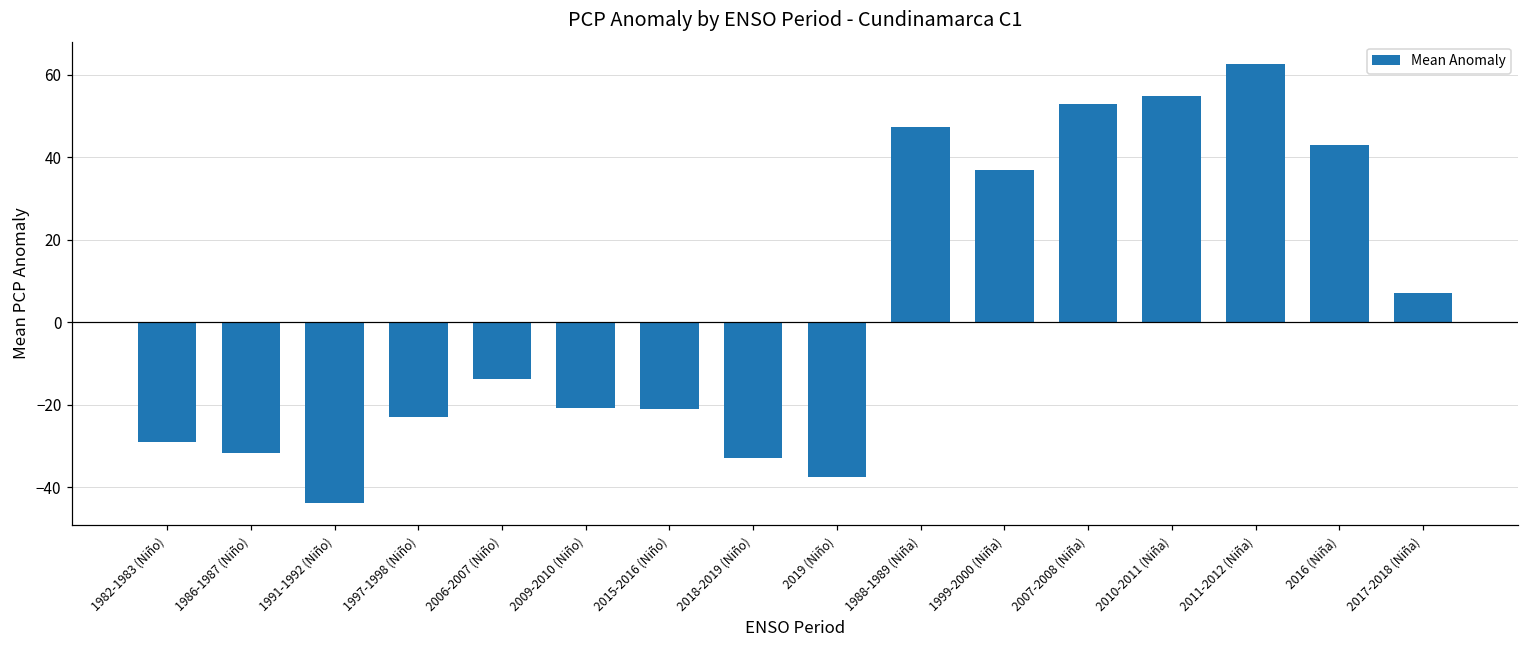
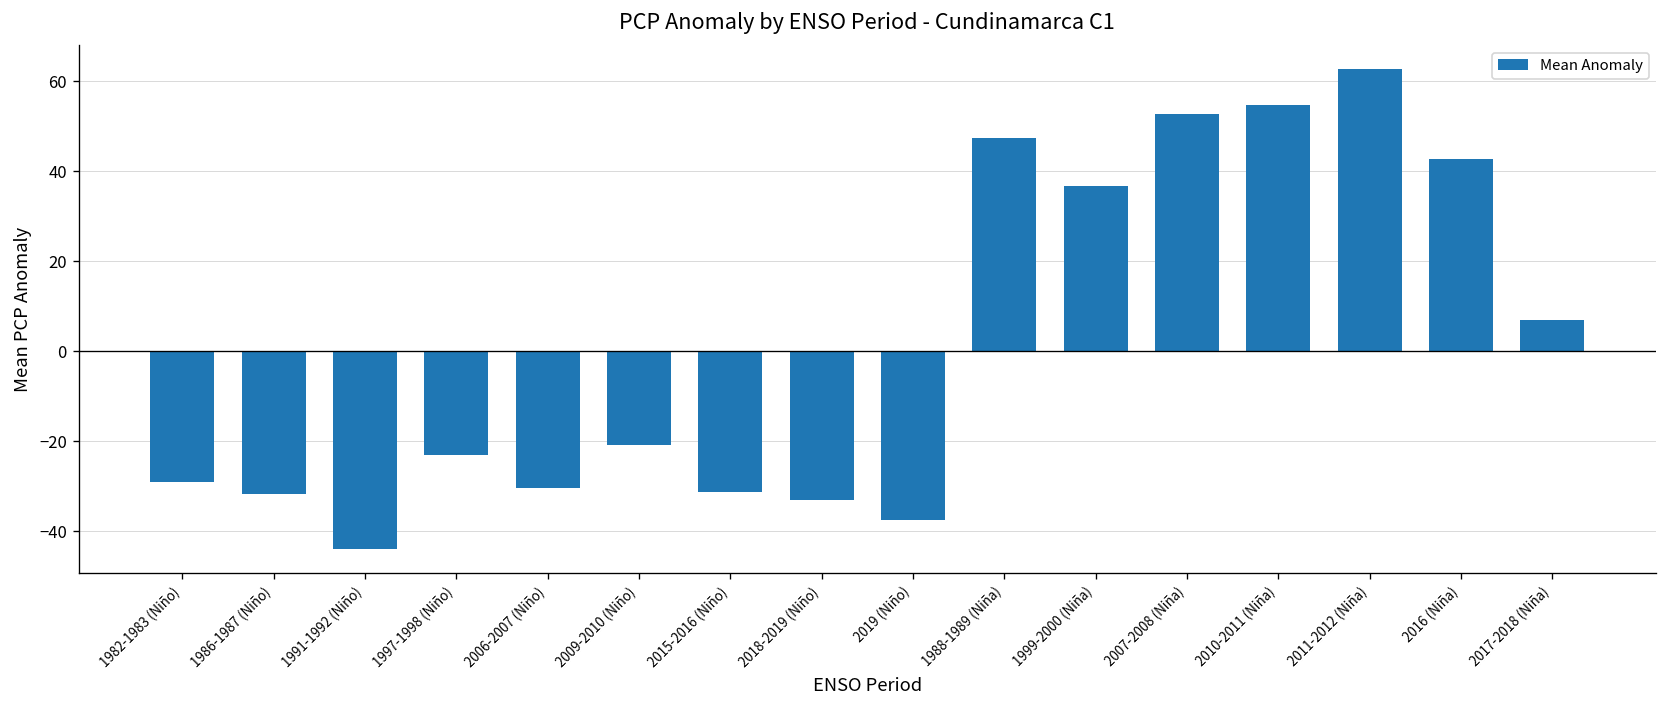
  {
    "1982-1983 (Niño)": -29,
    "1986-1987 (Niño)": -32,
    "1991-1992 (Niño)": -44,
    "1997-1998 (Niño)": -23,
-   "2006-2007 (Niño)": -14,
+   "2006-2007 (Niño)": -30,
    "2009-2010 (Niño)": -21,
-   "2015-2016 (Niño)": -21,
+   "2015-2016 (Niño)": -31,
    "2018-2019 (Niño)": -33,
    "2019 (Niño)": -38,
    "1988-1989 (Niña)": 47,
    "1999-2000 (Niña)": 37,
    "2007-2008 (Niña)": 53,
    "2010-2011 (Niña)": 55,
    "2011-2012 (Niña)": 63,
    "2016 (Niña)": 43,
    "2017-2018 (Niña)": 7
  }
